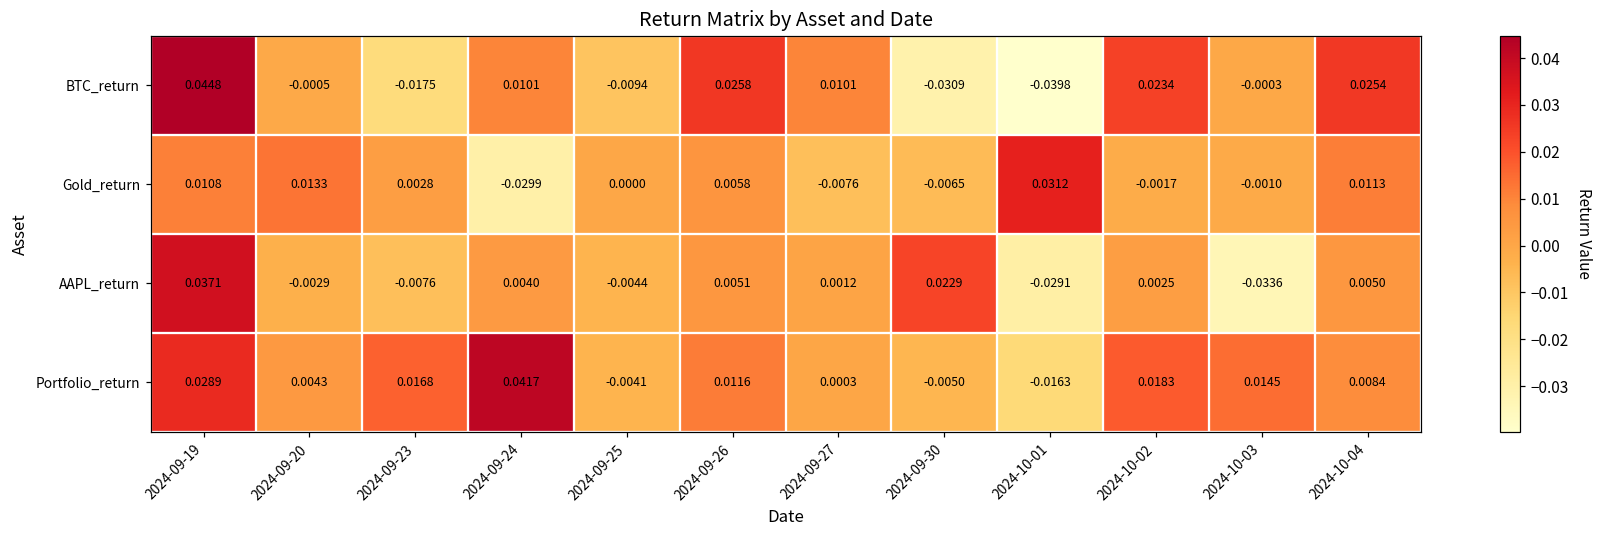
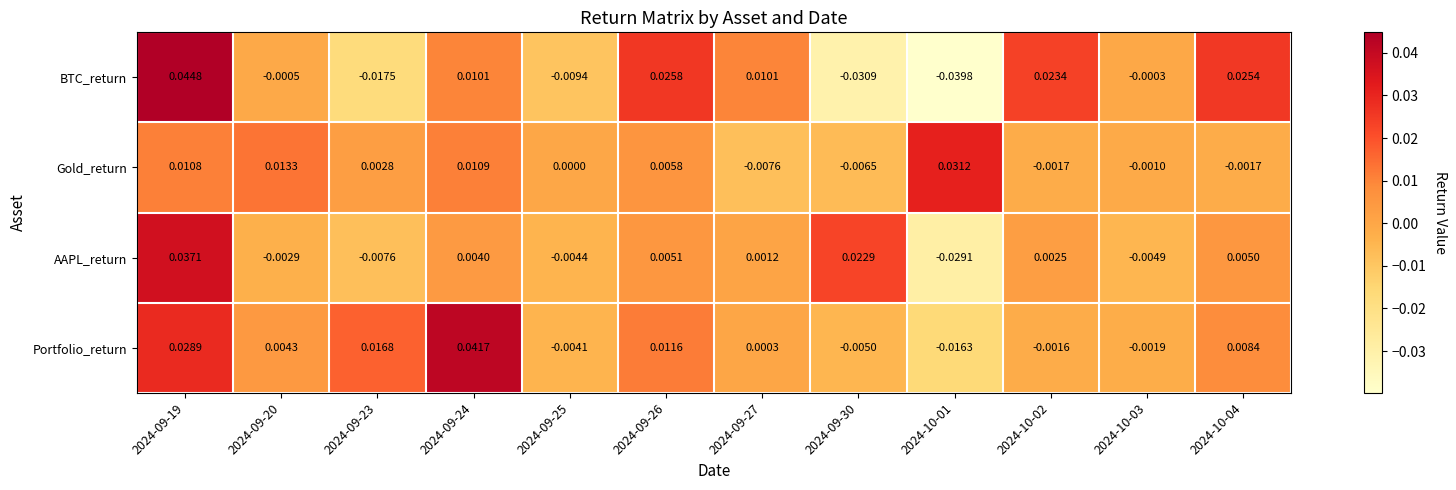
  {
    "BTC_return": {
      "2024-09-19": 0.0448,
      "2024-09-20": -0.0005,
      "2024-09-23": -0.0175,
      "2024-09-24": 0.0101,
      "2024-09-25": -0.0094,
      "2024-09-26": 0.0258,
      "2024-09-27": 0.0101,
      "2024-09-30": -0.0309,
      "2024-10-01": -0.0398,
      "2024-10-02": 0.0234,
      "2024-10-03": -0.0003,
      "2024-10-04": 0.0254
    },
    "Gold_return": {
      "2024-09-19": 0.0108,
      "2024-09-20": 0.0133,
      "2024-09-23": 0.0028,
-     "2024-09-24": -0.0299,
+     "2024-09-24": 0.0109,
      "2024-09-25": 0.0000,
      "2024-09-26": 0.0058,
      "2024-09-27": -0.0076,
      "2024-09-30": -0.0065,
      "2024-10-01": 0.0312,
      "2024-10-02": -0.0017,
      "2024-10-03": -0.0010,
-     "2024-10-04": 0.0113
+     "2024-10-04": -0.0017
    },
    "AAPL_return": {
      "2024-09-19": 0.0371,
      "2024-09-20": -0.0029,
      "2024-09-23": -0.0076,
      "2024-09-24": 0.0040,
      "2024-09-25": -0.0044,
      "2024-09-26": 0.0051,
      "2024-09-27": 0.0012,
      "2024-09-30": 0.0229,
      "2024-10-01": -0.0291,
      "2024-10-02": 0.0025,
-     "2024-10-03": -0.0336,
+     "2024-10-03": -0.0049,
      "2024-10-04": 0.0050
    },
    "Portfolio_return": {
      "2024-09-19": 0.0289,
      "2024-09-20": 0.0043,
      "2024-09-23": 0.0168,
      "2024-09-24": 0.0417,
      "2024-09-25": -0.0041,
      "2024-09-26": 0.0116,
      "2024-09-27": 0.0003,
      "2024-09-30": -0.0050,
      "2024-10-01": -0.0163,
-     "2024-10-02": 0.0183,
-     "2024-10-03": 0.0145,
+     "2024-10-02": -0.0016,
+     "2024-10-03": -0.0019,
      "2024-10-04": 0.0084
    }
  }
